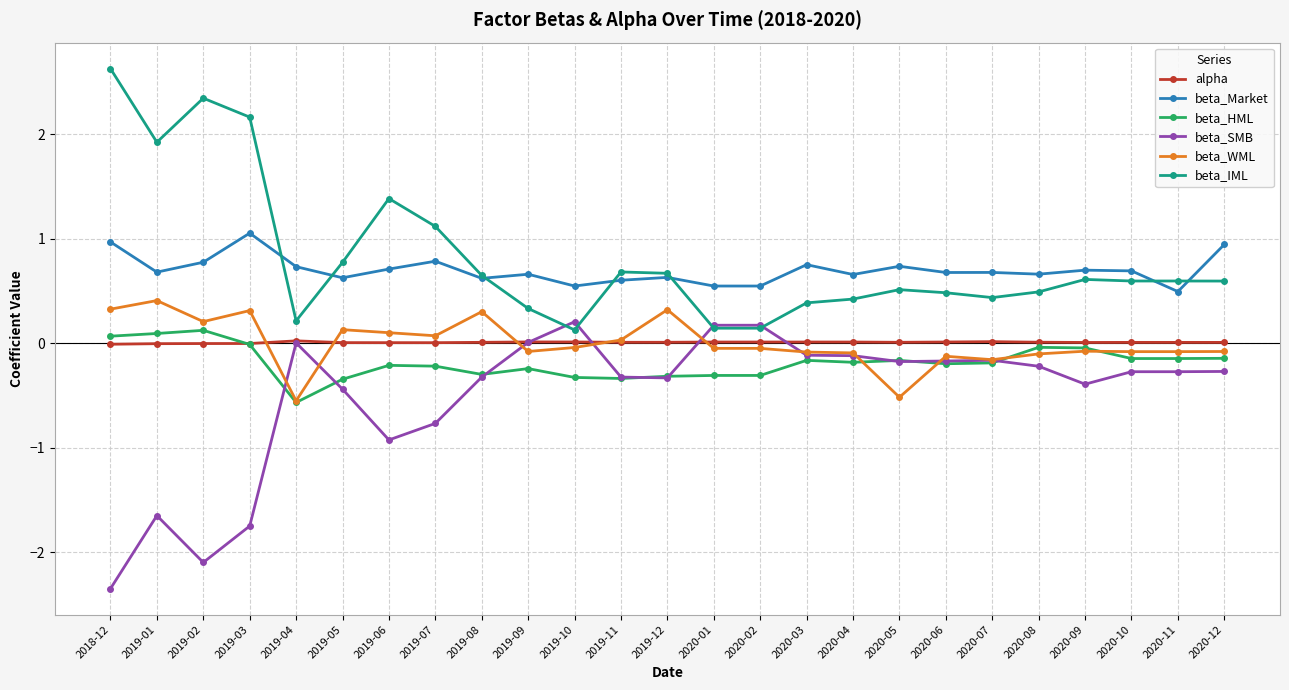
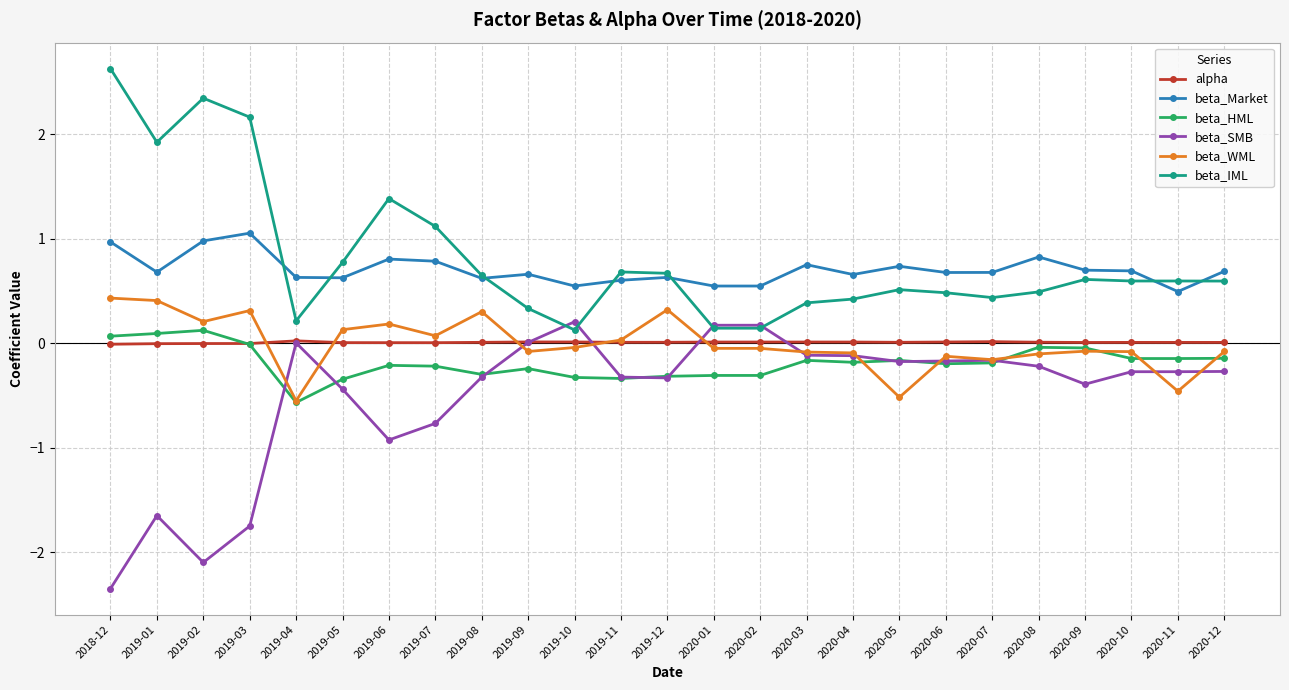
  {
    "alpha": {
      "2018-12": -0.01,
      "2019-01": 0.00,
      "2019-02": 0.00,
      "2019-05": 0.01,
      "2019-06": 0.01,
      "2019-07": 0.01,
      "2019-08": 0.01,
      "2019-10": 0.01,
      "2019-12": 0.01,
      "2020-01": 0.01,
      "2020-02": 0.01,
      "2020-03": 0.01,
      "2020-04": 0.01,
      "2020-05": 0.01,
      "2020-06": 0.01,
      "2020-07": 0.02,
      "2020-08": 0.01,
      "2020-09": 0.01,
      "2020-10": 0.01,
      "2020-11": 0.01,
      "2020-12": 0.01
    },
    "beta_Market": {
      "2018-12": 0.97,
      "2019-01": 0.68,
-     "2019-02": 0.78,
+     "2019-02": 0.98,
      "2019-03": 1.05,
-     "2019-04": 0.73,
+     "2019-04": 0.63,
      "2019-05": 0.63,
-     "2019-06": 0.71,
+     "2019-06": 0.81,
      "2019-07": 0.79,
      "2019-08": 0.62,
      "2019-09": 0.66,
      "2019-10": 0.55,
      "2019-11": 0.60,
      "2019-12": 0.63,
      "2020-01": 0.55,
      "2020-02": 0.55,
      "2020-03": 0.75,
      "2020-04": 0.66,
      "2020-05": 0.74,
      "2020-06": 0.68,
      "2020-07": 0.68,
-     "2020-08": 0.66,
+     "2020-08": 0.83,
      "2020-09": 0.70,
      "2020-10": 0.69,
      "2020-11": 0.49,
-     "2020-12": 0.95
+     "2020-12": 0.69
    },
    "beta_SMB": {
      "2018-12": -2.35,
      "2019-01": -1.65,
      "2019-02": -2.10,
      "2019-03": -1.75,
      "2019-05": -0.44,
      "2019-06": -0.92,
      "2019-07": -0.77,
      "2019-08": -0.32,
      "2019-10": 0.21,
      "2020-01": 0.17,
      "2020-02": 0.17,
      "2020-03": -0.11,
      "2020-04": -0.12,
      "2020-06": -0.17,
      "2020-08": -0.22,
      "2020-09": -0.39,
      "2020-10": -0.27,
      "2020-11": -0.27,
      "2020-12": -0.27
    },
    "beta_WML": {
-     "2018-12": 0.33,
+     "2018-12": 0.43,
      "2019-01": 0.41,
      "2019-02": 0.21,
      "2019-03": 0.31,
      "2019-05": 0.13,
-     "2019-06": 0.10,
+     "2019-06": 0.18,
      "2019-07": 0.07,
      "2019-08": 0.30,
      "2019-09": -0.08,
      "2019-10": -0.04,
      "2019-12": 0.32,
      "2020-01": -0.05,
      "2020-02": -0.05,
      "2020-03": -0.08,
      "2020-04": -0.09,
      "2020-05": -0.52,
      "2020-06": -0.12,
      "2020-08": -0.10,
      "2020-09": -0.08,
      "2020-10": -0.08,
-     "2020-11": -0.08,
+     "2020-11": -0.46,
      "2020-12": -0.08
    }
  }
